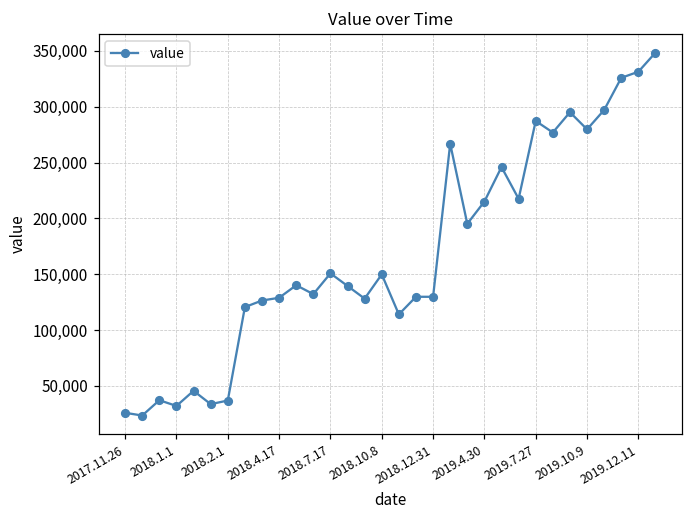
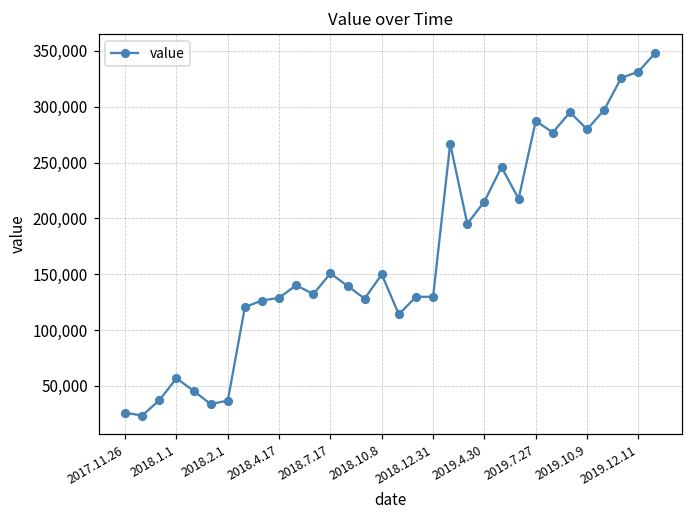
  {
    "2017.11.26": "26,000",
-   "2018.1.1": "32,000",
+   "2018.1.1": "57,000",
    "2018.2.1": "37,000",
    "2018.4.17": "129,000",
    "2018.7.17": "151,000",
    "2018.10.8": "150,000",
    "2018.12.31": "130,000",
    "2019.4.30": "215,000",
    "2019.7.27": "287,000",
    "2019.10.9": "280,000",
    "2019.12.11": "331,000"
  }
